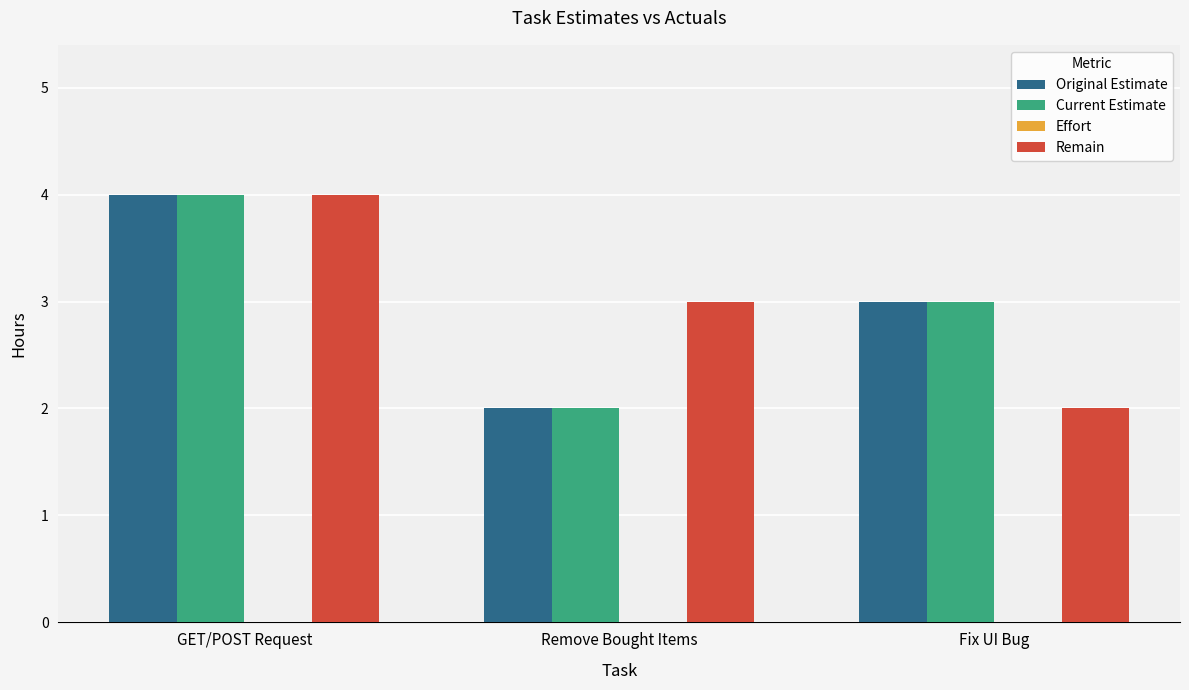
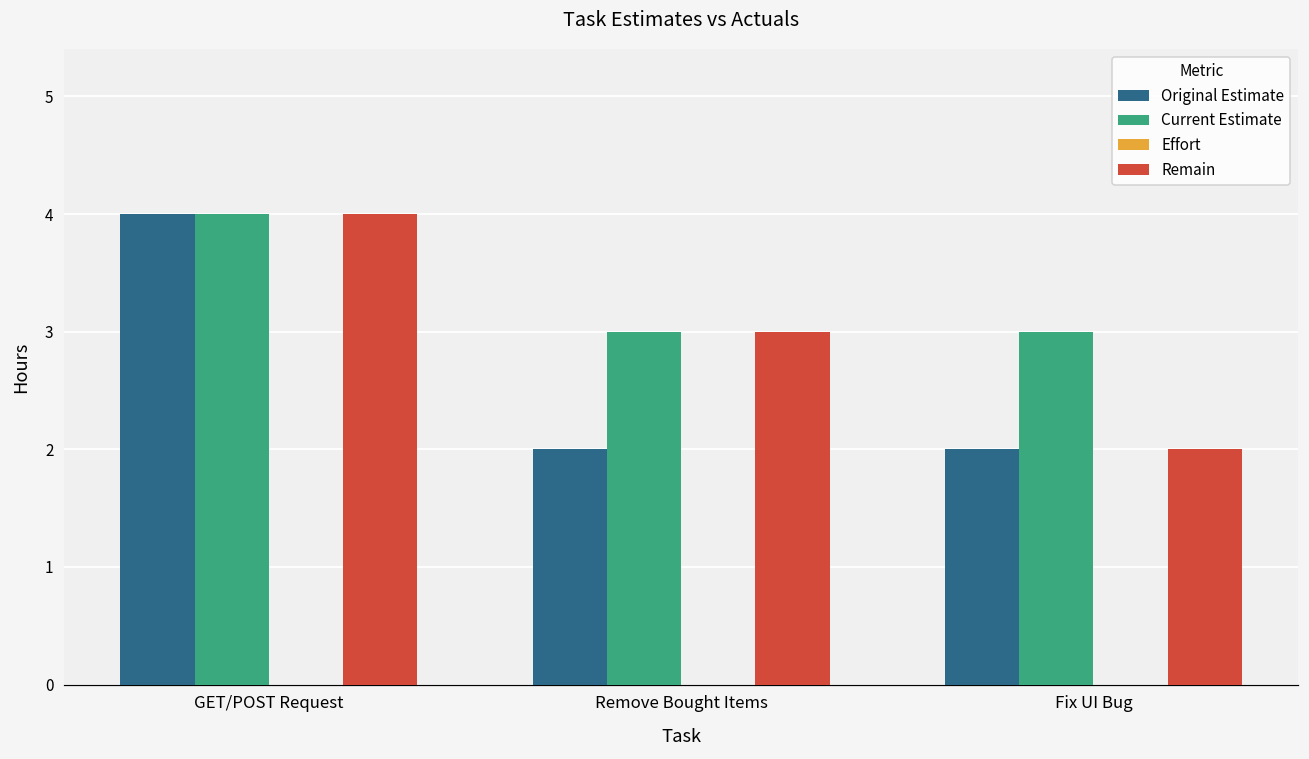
  {
    "Original Estimate": {
      "GET/POST Request": 4,
      "Remove Bought Items": 2,
-     "Fix UI Bug": 3
+     "Fix UI Bug": 2
    },
    "Current Estimate": {
      "GET/POST Request": 4,
-     "Remove Bought Items": 2,
+     "Remove Bought Items": 3,
      "Fix UI Bug": 3
    },
    "Effort": {
      "GET/POST Request": 0,
      "Remove Bought Items": 0,
      "Fix UI Bug": 0
    },
    "Remain": {
      "GET/POST Request": 4,
      "Remove Bought Items": 3,
      "Fix UI Bug": 2
    }
  }
